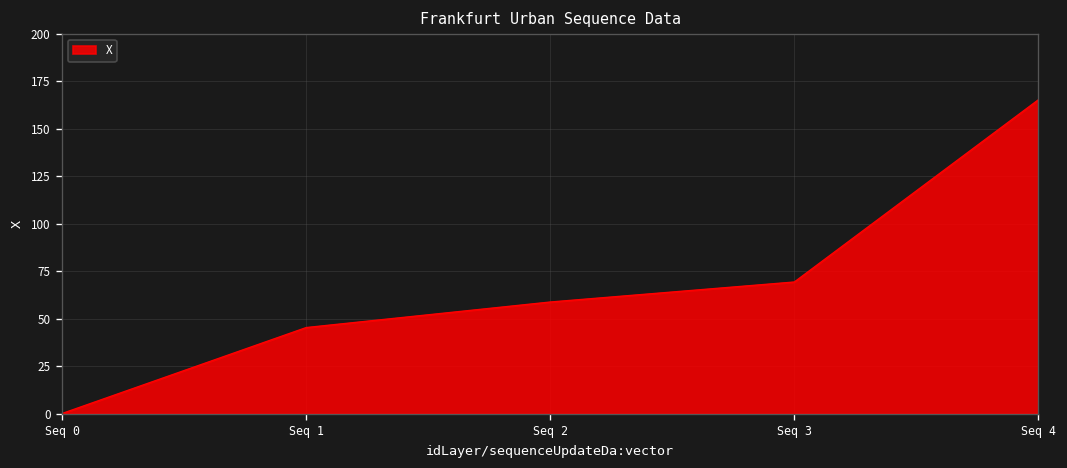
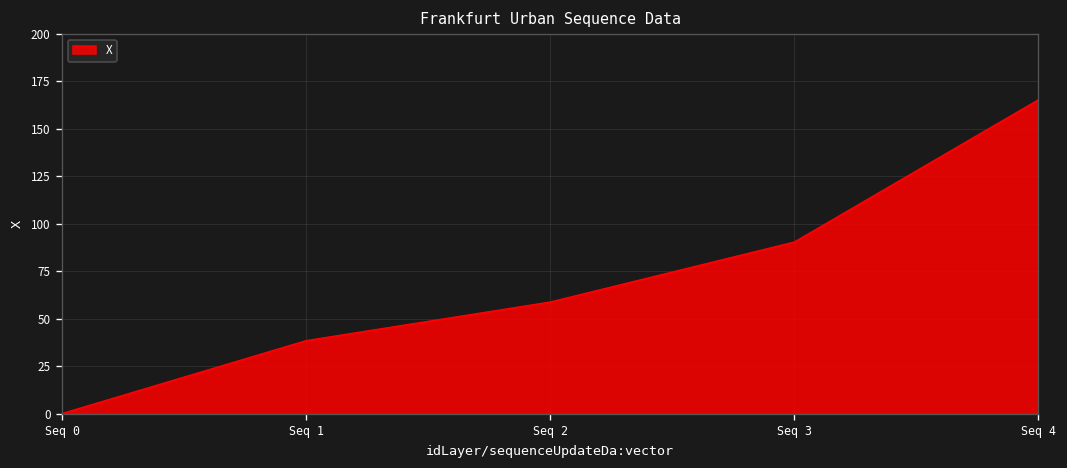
  {
    "Seq 0": 0,
-   "Seq 1": 45,
+   "Seq 1": 38,
    "Seq 2": 59,
-   "Seq 3": 69,
+   "Seq 3": 90,
    "Seq 4": 165
  }
